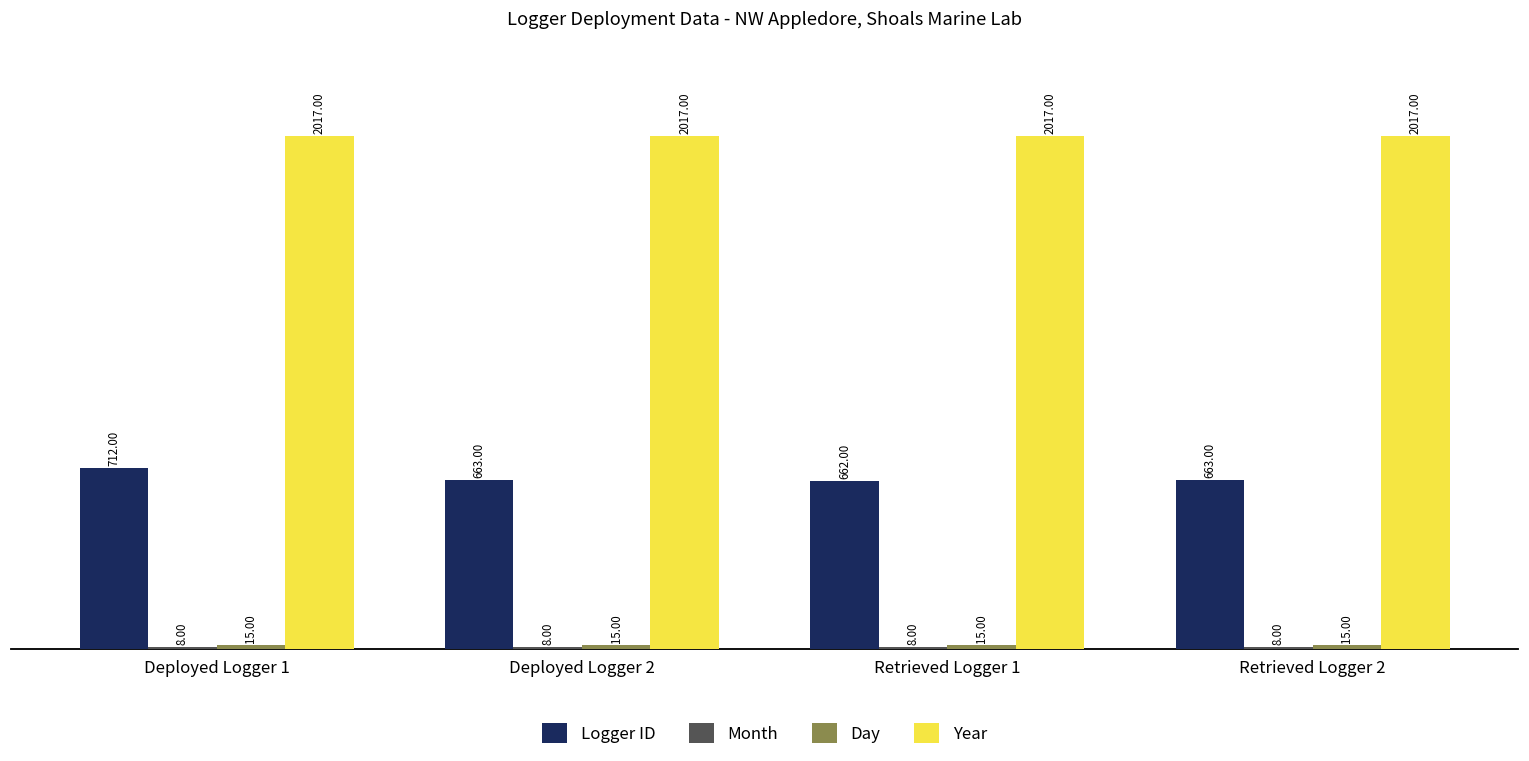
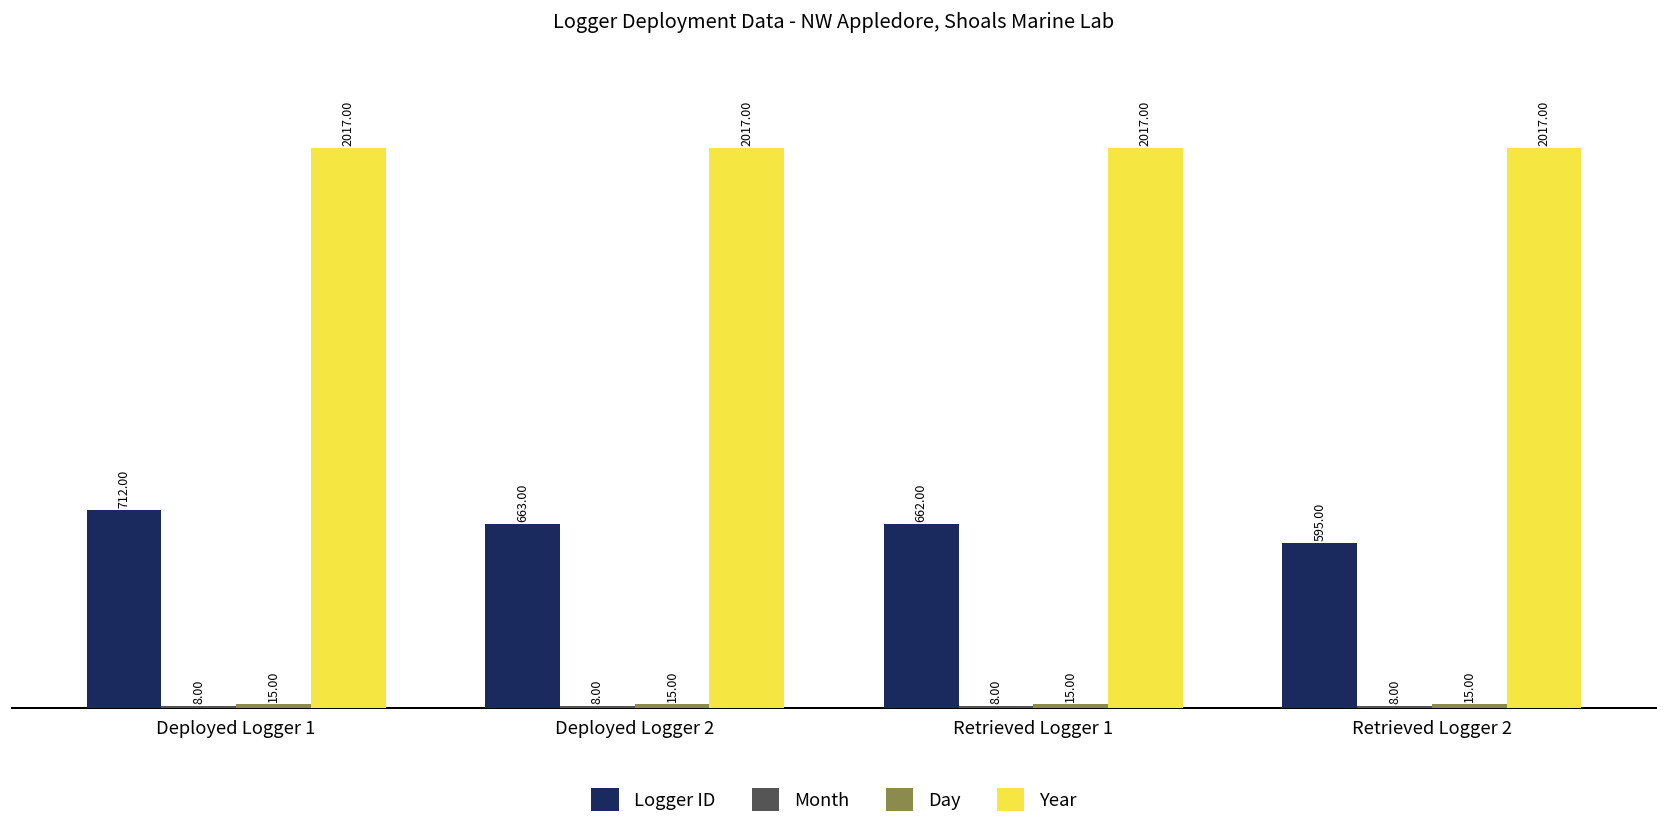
  {
    "Logger ID": {
      "Deployed Logger 1": 712.00,
      "Deployed Logger 2": 663.00,
      "Retrieved Logger 1": 662.00,
-     "Retrieved Logger 2": 663.00
+     "Retrieved Logger 2": 595.00
    },
    "Month": {
      "Deployed Logger 1": 8.00,
      "Deployed Logger 2": 8.00,
      "Retrieved Logger 1": 8.00,
      "Retrieved Logger 2": 8.00
    },
    "Day": {
      "Deployed Logger 1": 15.00,
      "Deployed Logger 2": 15.00,
      "Retrieved Logger 1": 15.00,
      "Retrieved Logger 2": 15.00
    },
    "Year": {
      "Deployed Logger 1": 2017.00,
      "Deployed Logger 2": 2017.00,
      "Retrieved Logger 1": 2017.00,
      "Retrieved Logger 2": 2017.00
    }
  }
